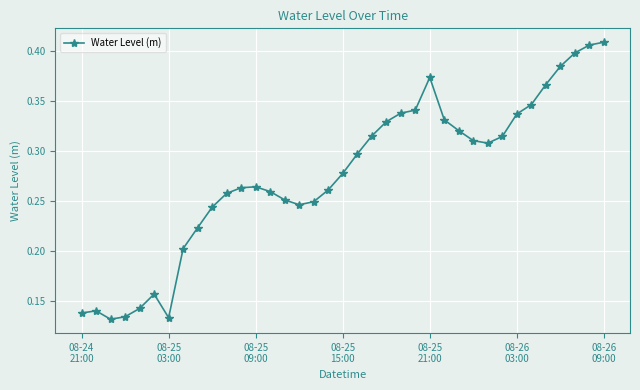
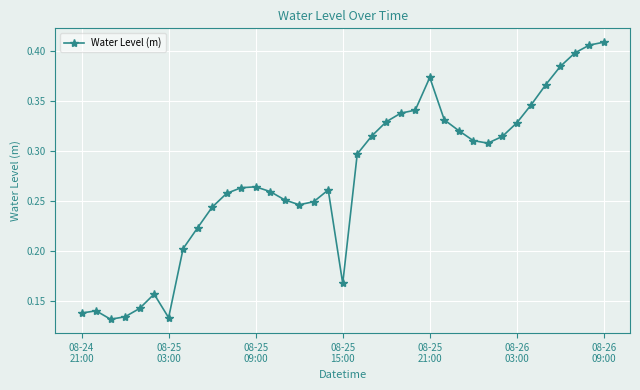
  {
    "08-24 21:00": 0.138,
    "08-25 03:00": 0.133,
    "08-25 09:00": 0.264,
-   "08-25 15:00": 0.277,
+   "08-25 15:00": 0.167,
    "08-25 21:00": 0.373,
-   "08-26 03:00": 0.337,
+   "08-26 03:00": 0.328,
    "08-26 09:00": 0.408
  }
